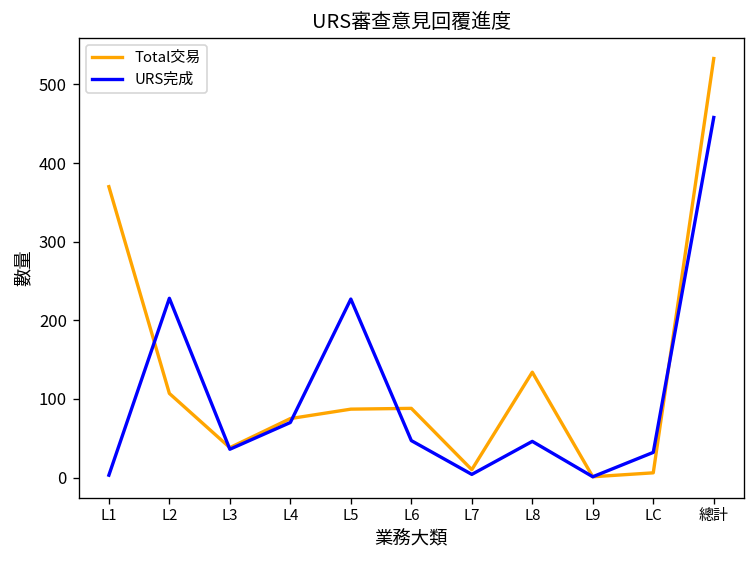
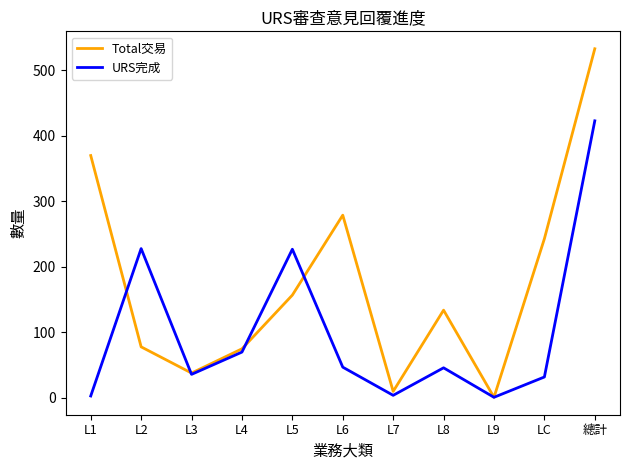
  {
    "Total交易": {
      "L1": 370,
-     "L2": 110,
+     "L2": 80,
      "L4": 80,
-     "L5": 90,
-     "L6": 90,
+     "L5": 160,
+     "L6": 280,
      "L7": 10,
      "L8": 130,
-     "LC": 10,
+     "LC": 240,
      "總計": 530
    },
    "URS完成": {
      "L1": 0,
      "L2": 230,
      "L4": 70,
      "L5": 230,
      "L6": 50,
      "L7": 0,
      "L8": 50,
      "LC": 30,
-     "總計": 460
+     "總計": 420
    }
  }
